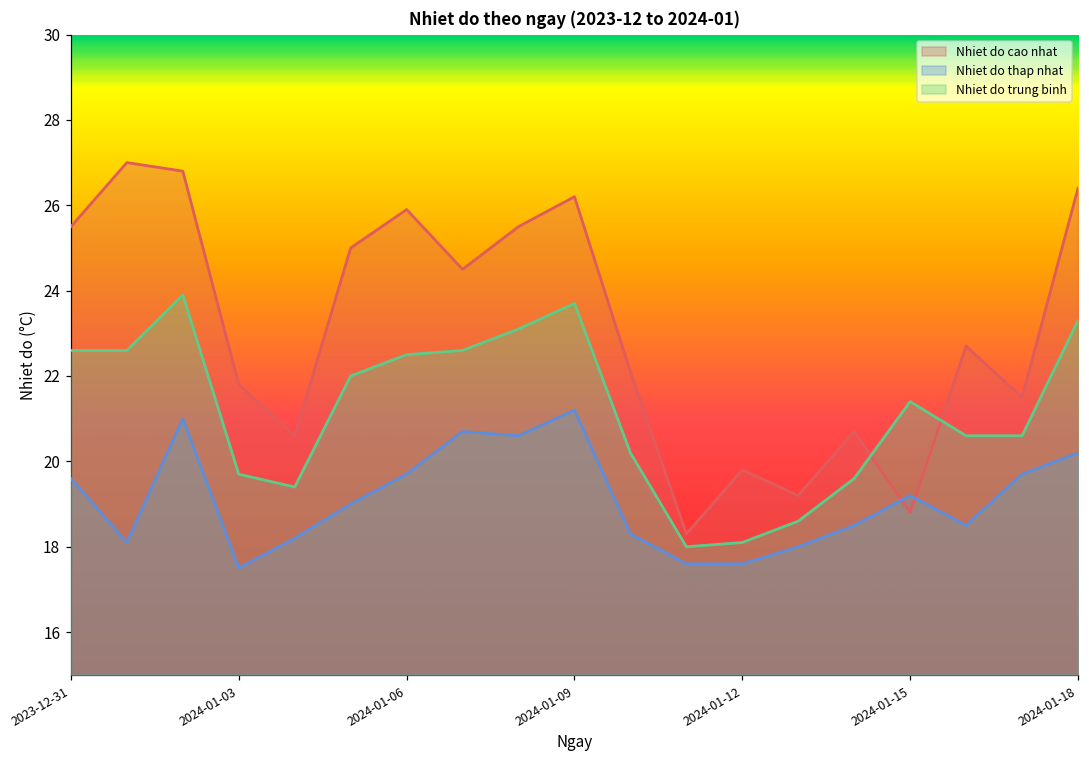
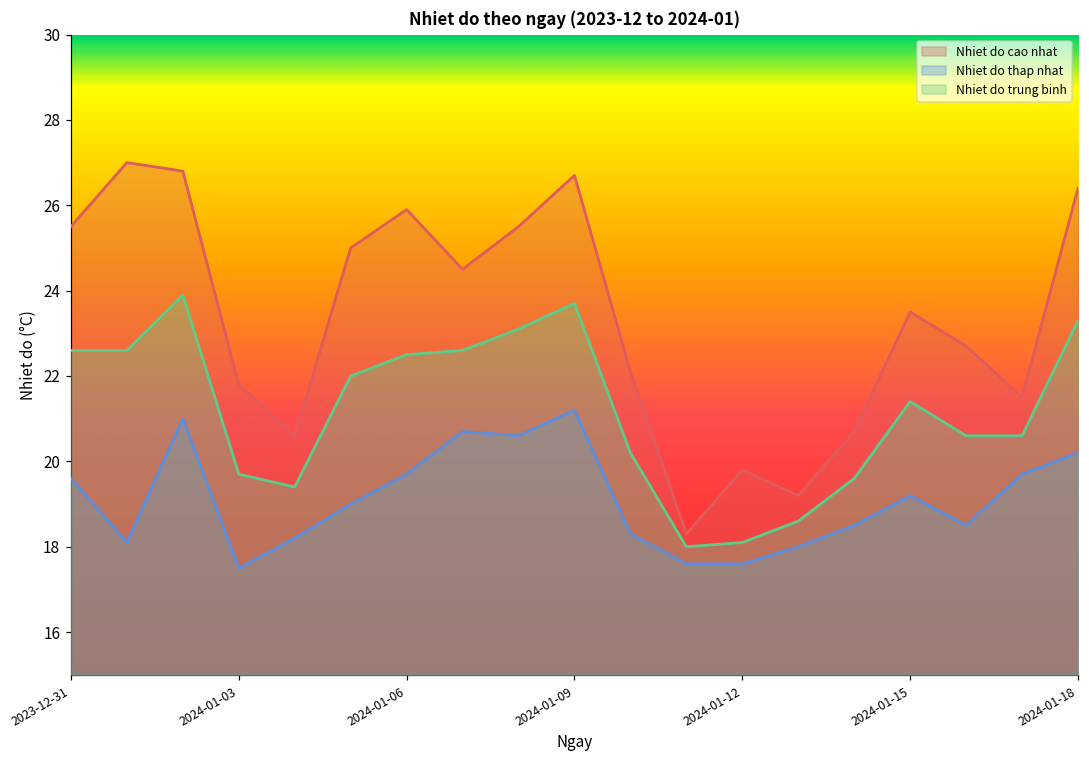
  {
    "Nhiet do cao nhat": {
      "2023-12-31": 25.5,
      "2024-01-03": 21.8,
      "2024-01-06": 25.9,
-     "2024-01-09": 26.2,
+     "2024-01-09": 26.7,
      "2024-01-12": 19.8,
-     "2024-01-15": 18.8,
+     "2024-01-15": 23.5,
      "2024-01-18": 26.4
    }
  }
